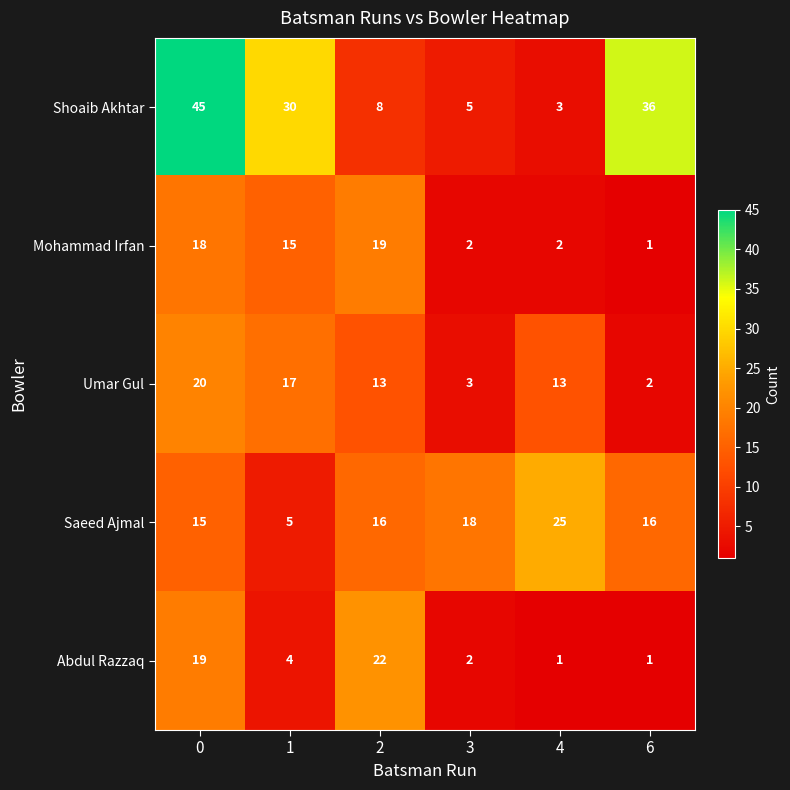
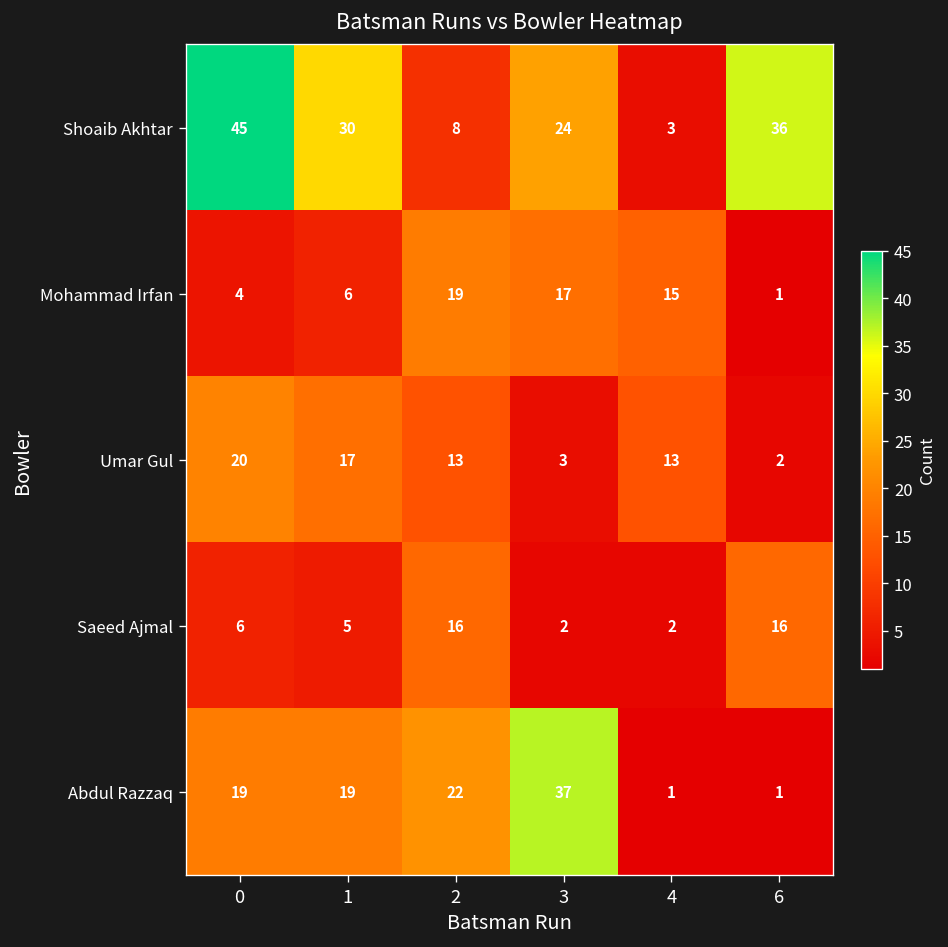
  {
    "Shoaib Akhtar": {
      "0": 45,
      "1": 30,
      "2": 8,
-     "3": 5,
+     "3": 24,
      "4": 3,
      "6": 36
    },
    "Mohammad Irfan": {
-     "0": 18,
-     "1": 15,
+     "0": 4,
+     "1": 6,
      "2": 19,
-     "3": 2,
-     "4": 2,
+     "3": 17,
+     "4": 15,
      "6": 1
    },
    "Umar Gul": {
      "0": 20,
      "1": 17,
      "2": 13,
      "3": 3,
      "4": 13,
      "6": 2
    },
    "Saeed Ajmal": {
-     "0": 15,
+     "0": 6,
      "1": 5,
      "2": 16,
-     "3": 18,
-     "4": 25,
+     "3": 2,
+     "4": 2,
      "6": 16
    },
    "Abdul Razzaq": {
      "0": 19,
-     "1": 4,
+     "1": 19,
      "2": 22,
-     "3": 2,
+     "3": 37,
      "4": 1,
      "6": 1
    }
  }
